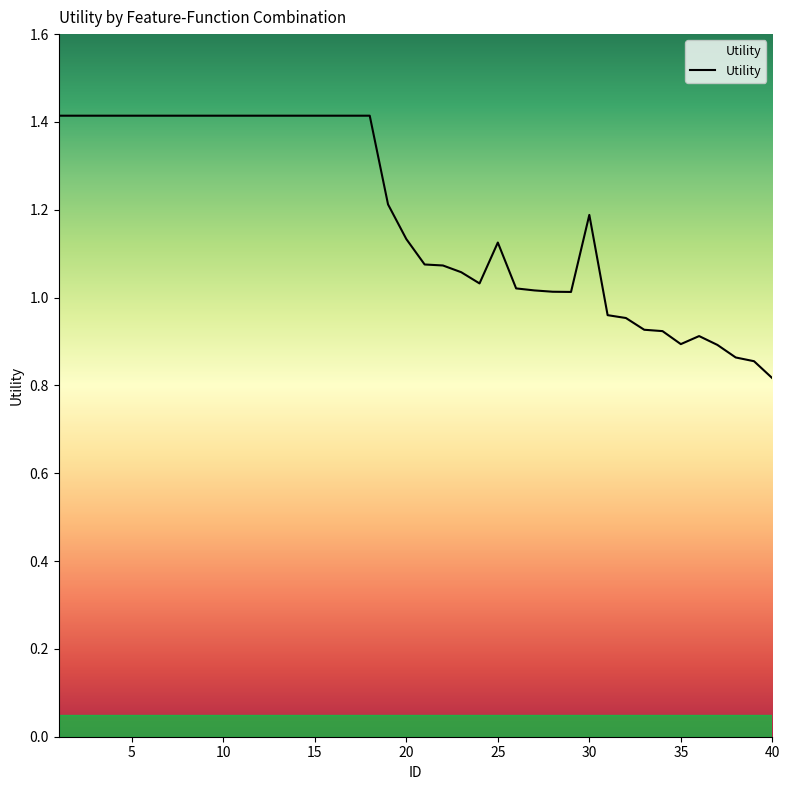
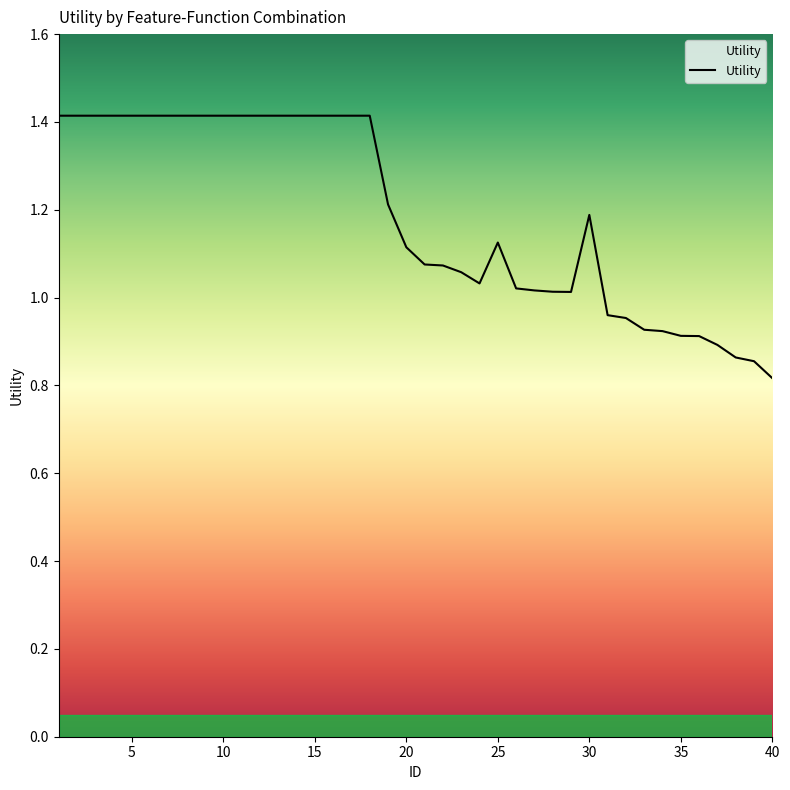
  {
    "5": 1.41,
    "10": 1.41,
    "15": 1.41,
-   "20": 1.13,
+   "20": 1.11,
    "25": 1.13,
    "30": 1.19,
-   "35": 0.89,
+   "35": 0.91,
    "40": 0.82
  }
